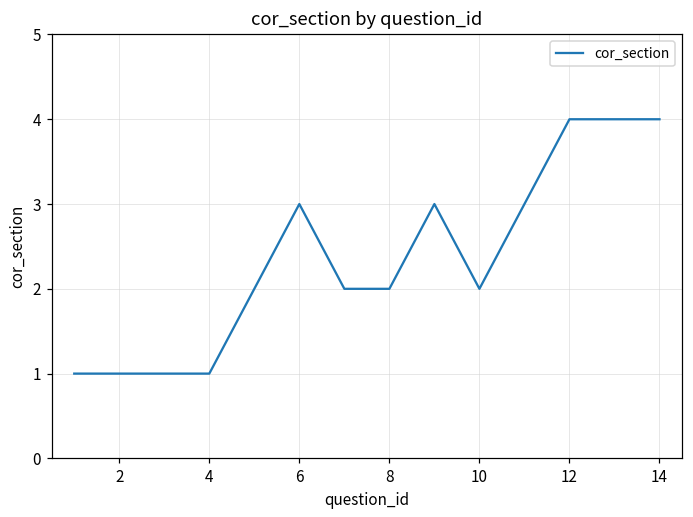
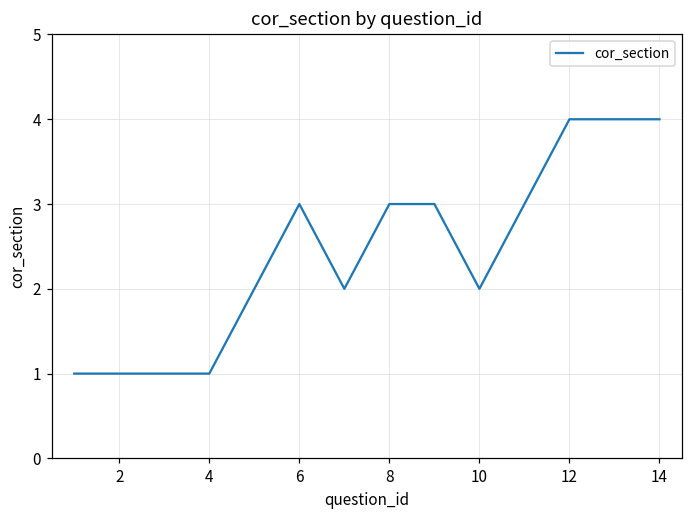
  {
    "2": 1,
    "4": 1,
    "6": 3,
-   "8": 2,
+   "8": 3,
    "10": 2,
    "12": 4,
    "14": 4
  }
